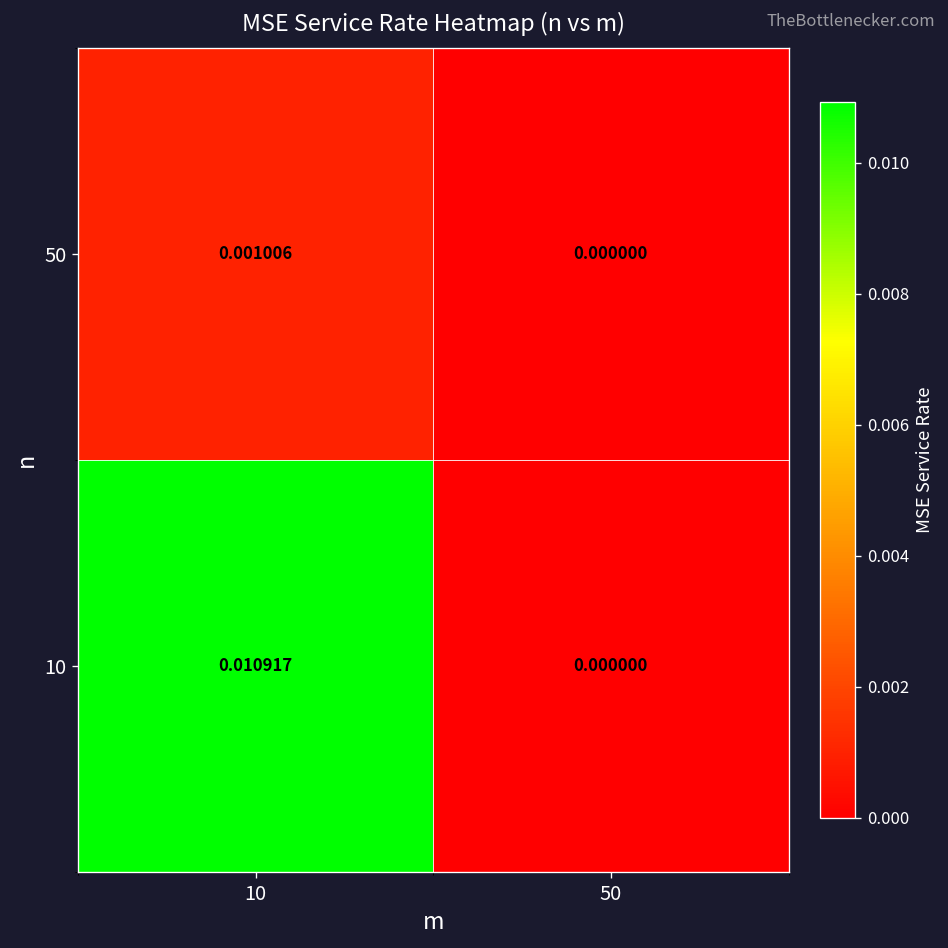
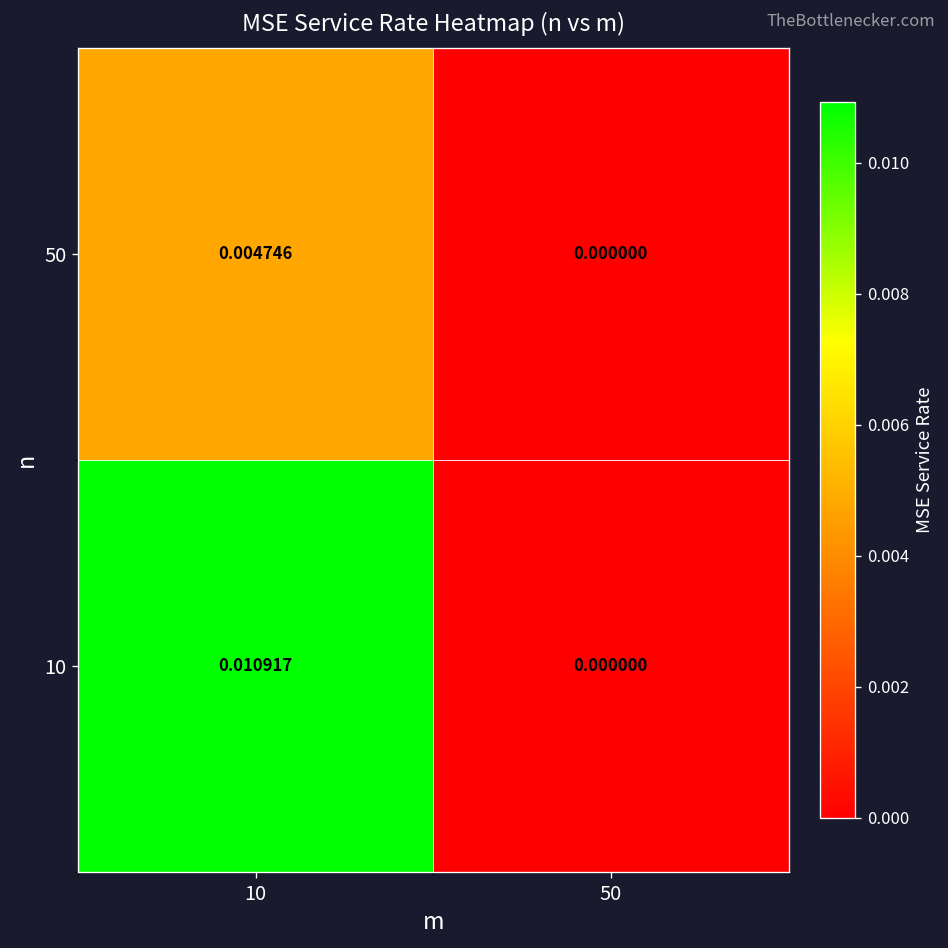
  {
    "50": {
-     "10": 0.001006,
+     "10": 0.004746,
      "50": 0.000000
    },
    "10": {
      "10": 0.010917,
      "50": 0.000000
    }
  }
